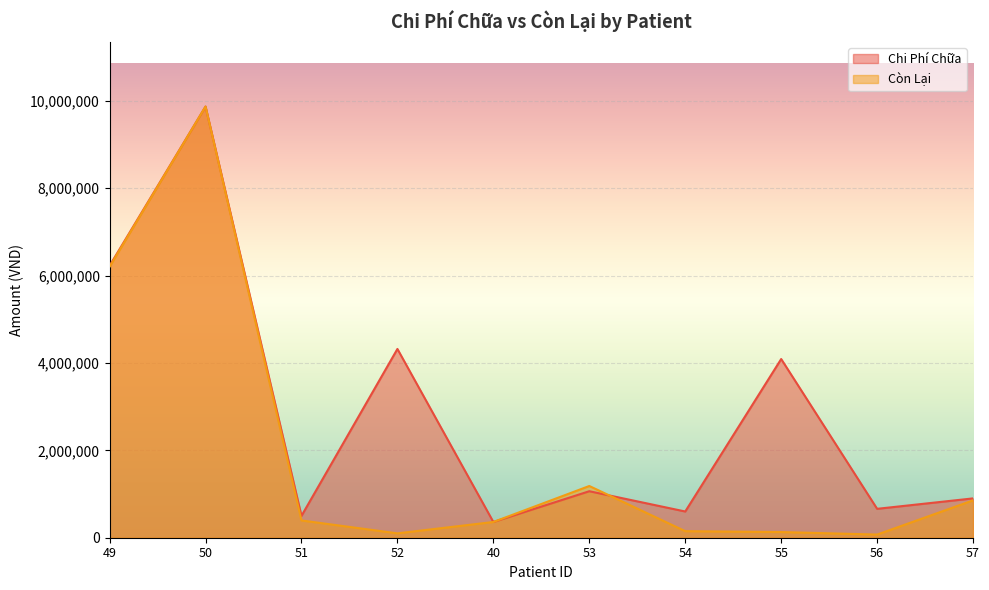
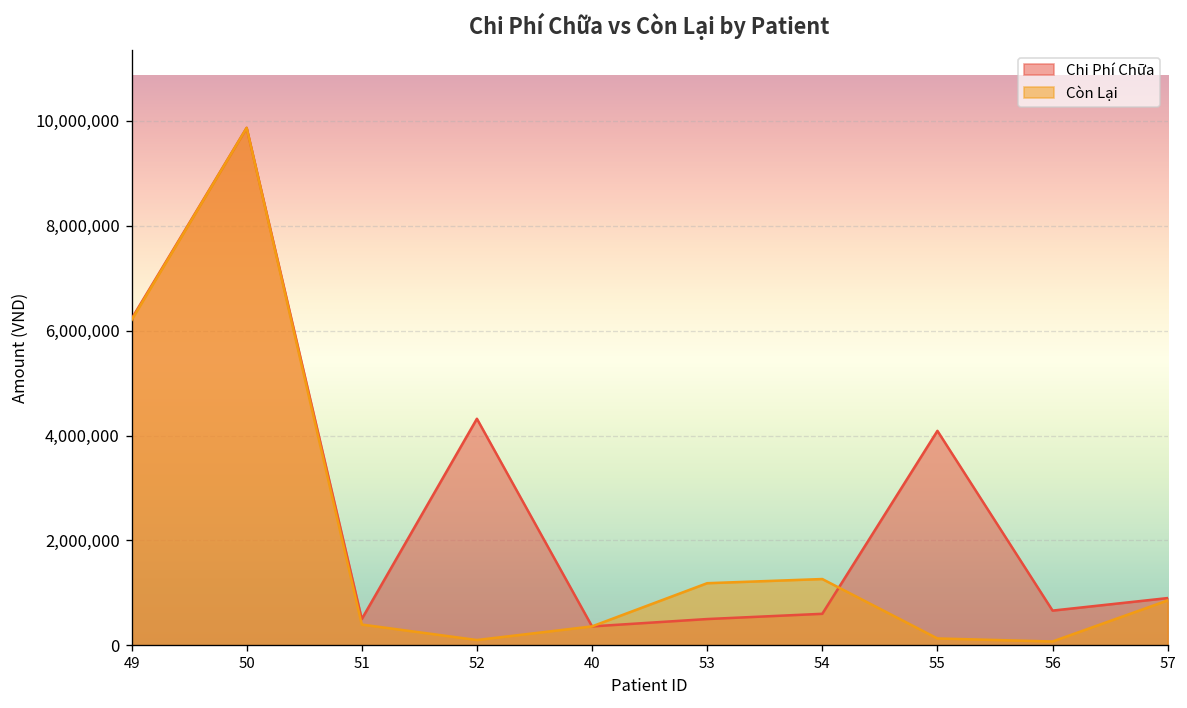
  {
    "Chi Phí Chữa": {
      "51": "500,000",
      "52": "4,300,000",
-     "53": "1,100,000",
+     "53": "500,000",
      "54": "600,000",
      "55": "4,100,000",
      "56": "700,000"
    },
    "Còn Lại": {
      "51": "400,000",
      "52": "100,000",
      "53": "1,200,000",
-     "54": "200,000",
+     "54": "1,300,000",
      "55": "100,000",
      "56": "100,000"
    }
  }
